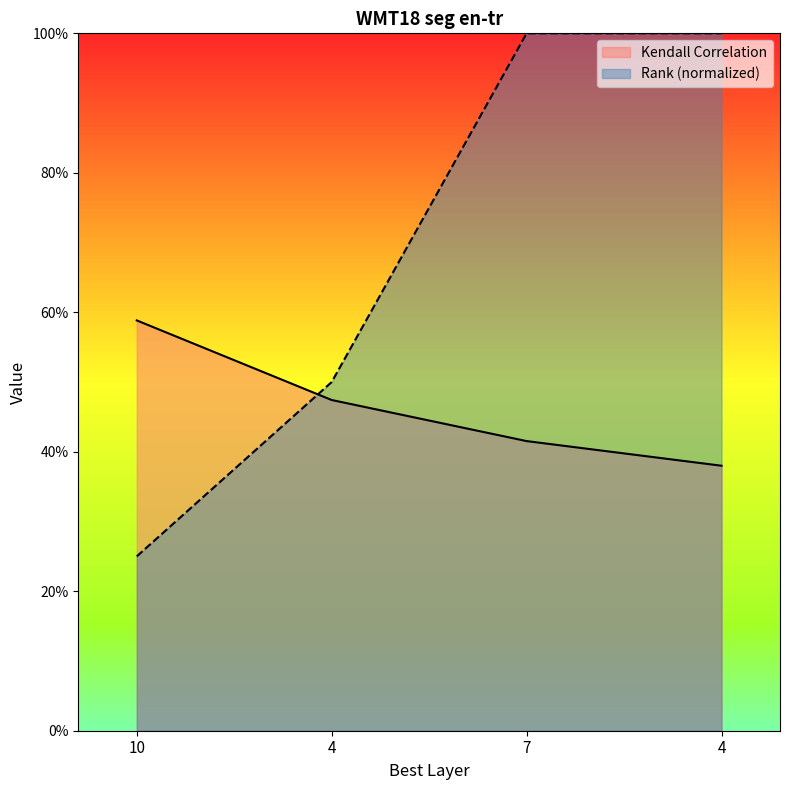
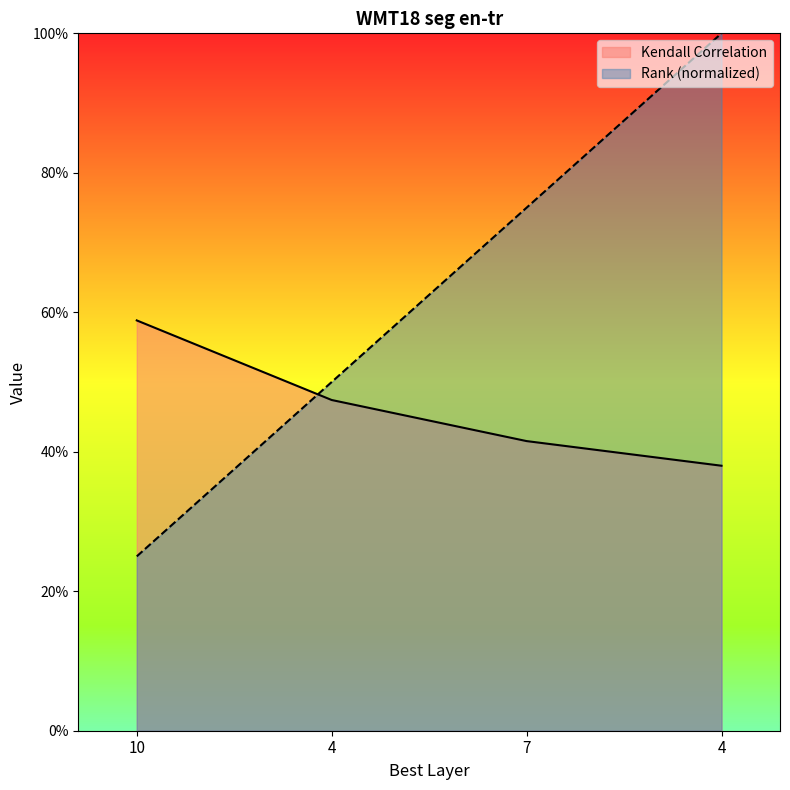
  {
    "Kendall Correlation": {
      "10": "59%",
      "7": "42%"
    },
    "Rank (normalized)": {
      "10": "25%",
-     "7": "100%"
+     "7": "75%"
    }
  }
